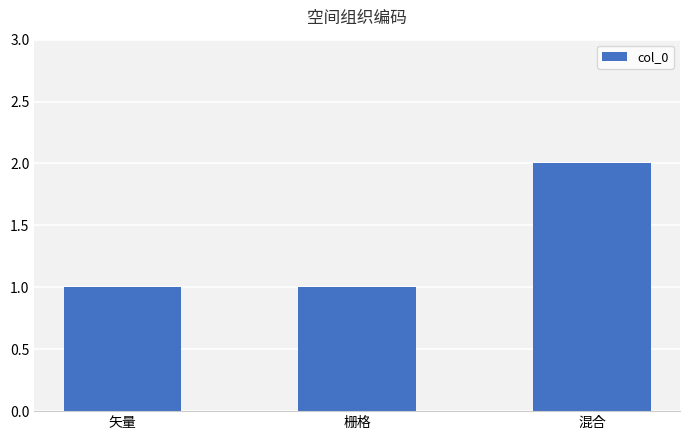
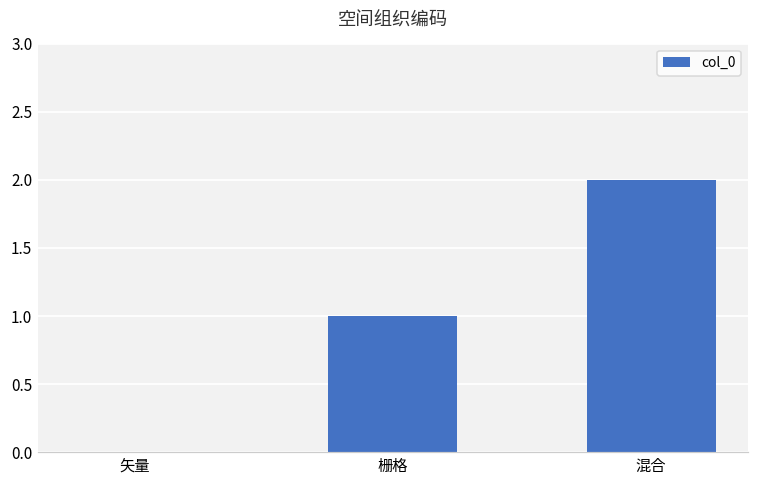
  {
-   "矢量": 1,
+   "矢量": 0,
    "栅格": 1,
    "混合": 2
  }
